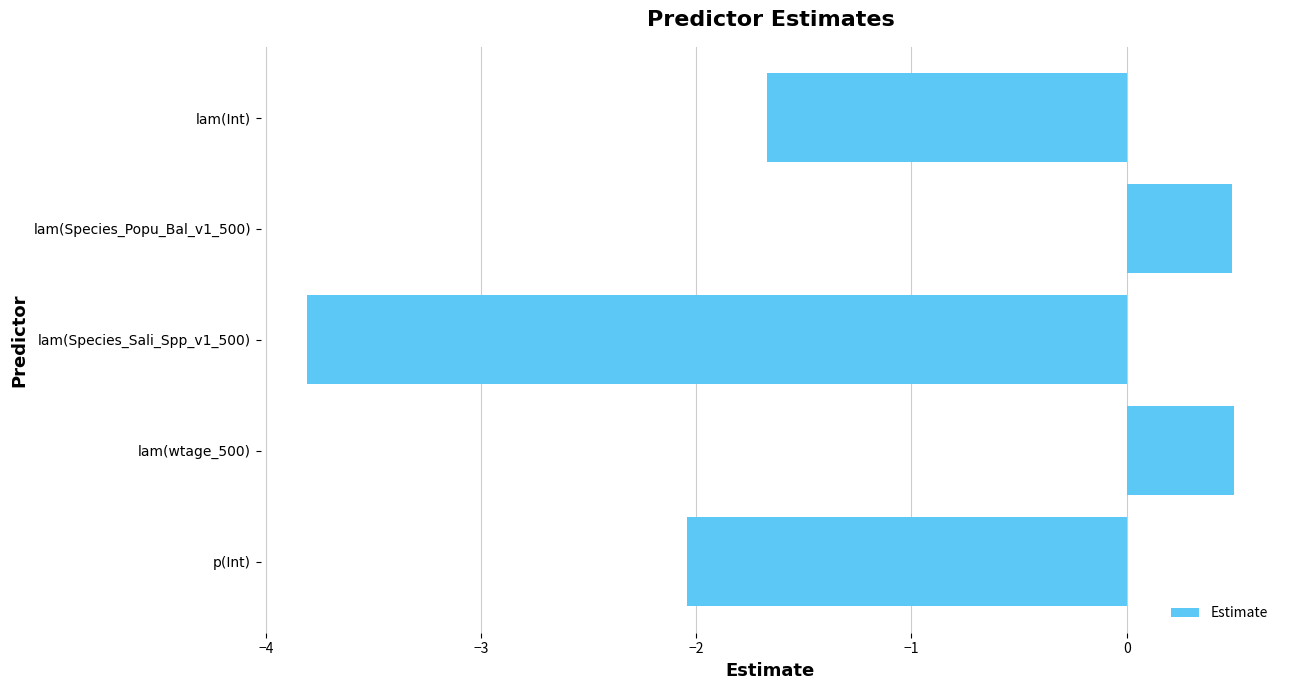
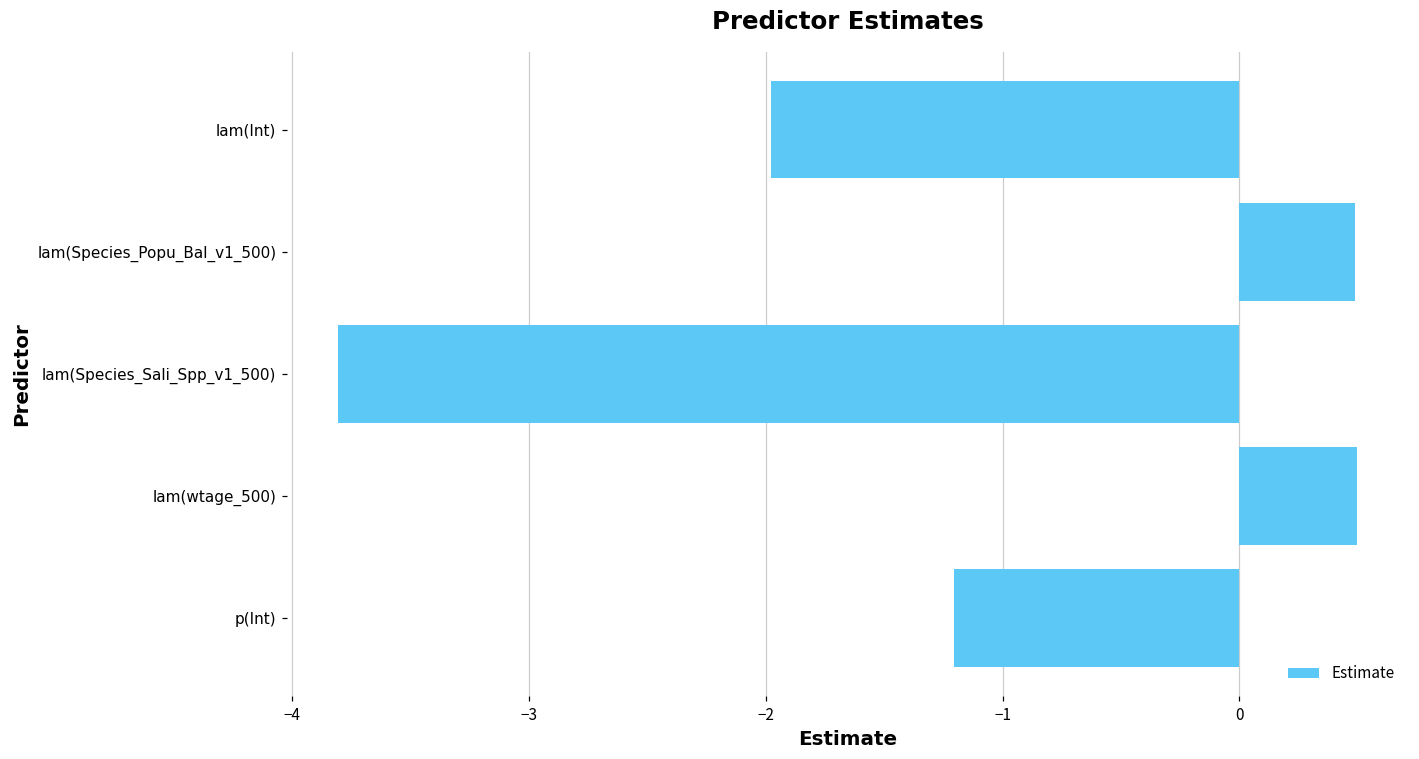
  {
-   "lam(Int)": -1.67,
+   "lam(Int)": -1.98,
    "lam(Species_Popu_Bal_v1_500)": 0.49,
    "lam(Species_Sali_Spp_v1_500)": -3.81,
    "lam(wtage_500)": 0.50,
-   "p(Int)": -2.04
+   "p(Int)": -1.21
  }
